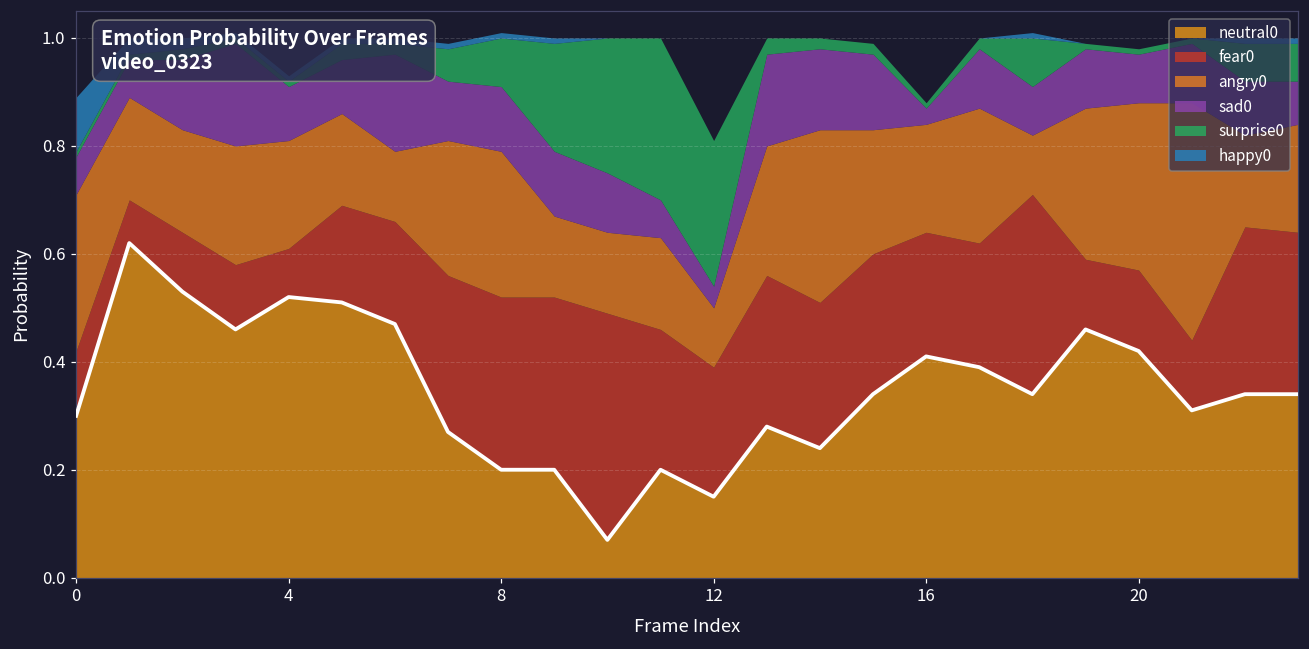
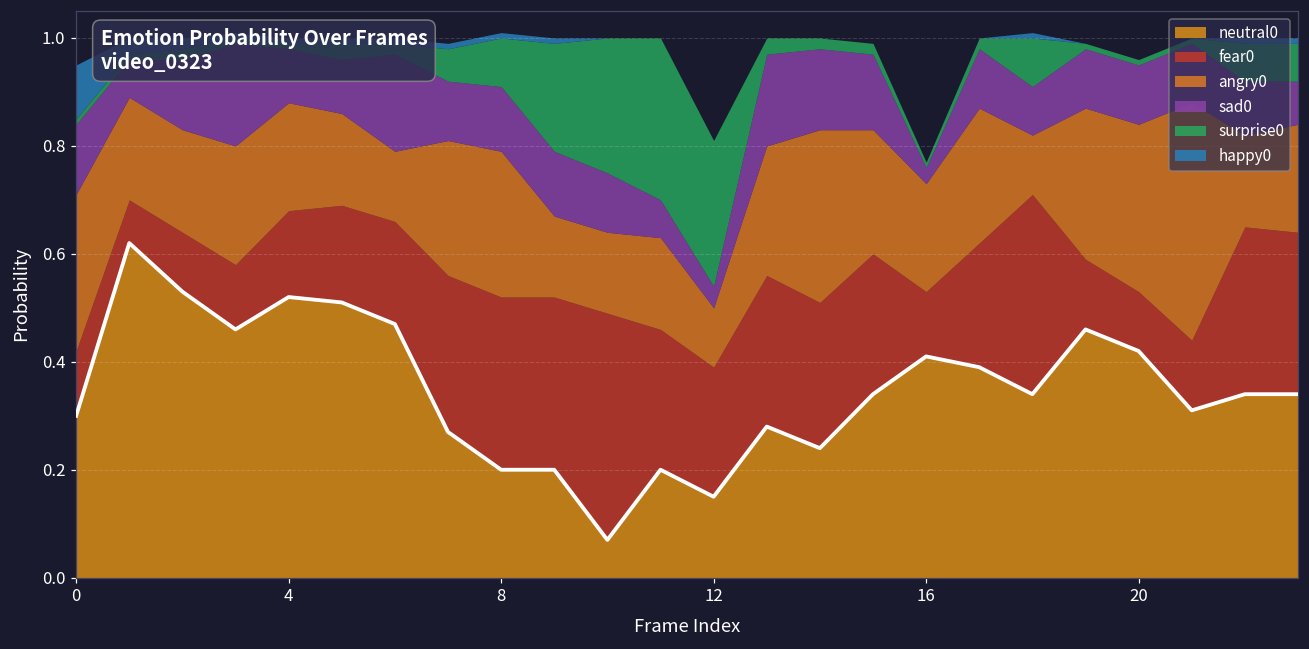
  {
    "fear0": {
      "0": 0.12,
-     "4": 0.09,
+     "4": 0.16,
      "8": 0.32,
      "12": 0.24,
-     "16": 0.23,
-     "20": 0.15
+     "16": 0.12,
+     "20": 0.11
    },
    "sad0": {
-     "0": 0.07,
+     "0": 0.13,
      "8": 0.12,
      "12": 0.04,
      "16": 0.03,
-     "20": 0.09
+     "20": 0.11
    },
    "surprise0": {
      "0": 0.01,
      "8": 0.09
    },
    "happy0": {
      "0": 0.10,
      "8": 0.01
    }
  }
